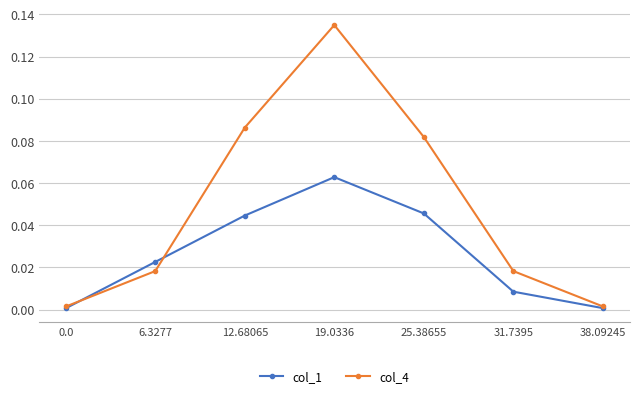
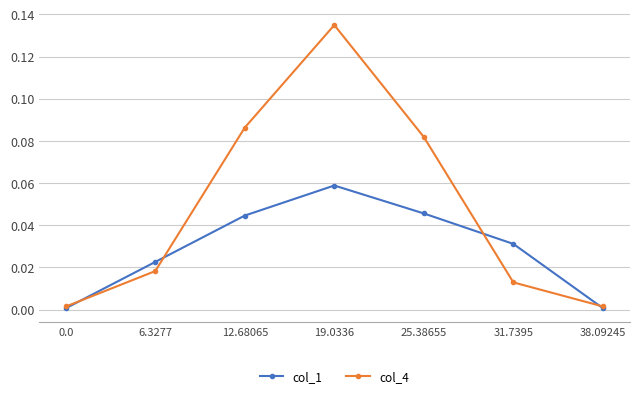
  {
    "col_1": {
      "6.3277": 0.023,
      "12.68065": 0.045,
-     "19.0336": 0.063,
+     "19.0336": 0.059,
      "25.38655": 0.046,
-     "31.7395": 0.008
+     "31.7395": 0.031
    },
    "col_4": {
      "6.3277": 0.018,
      "12.68065": 0.086,
      "19.0336": 0.135,
      "25.38655": 0.082,
-     "31.7395": 0.018
+     "31.7395": 0.013
    }
  }
